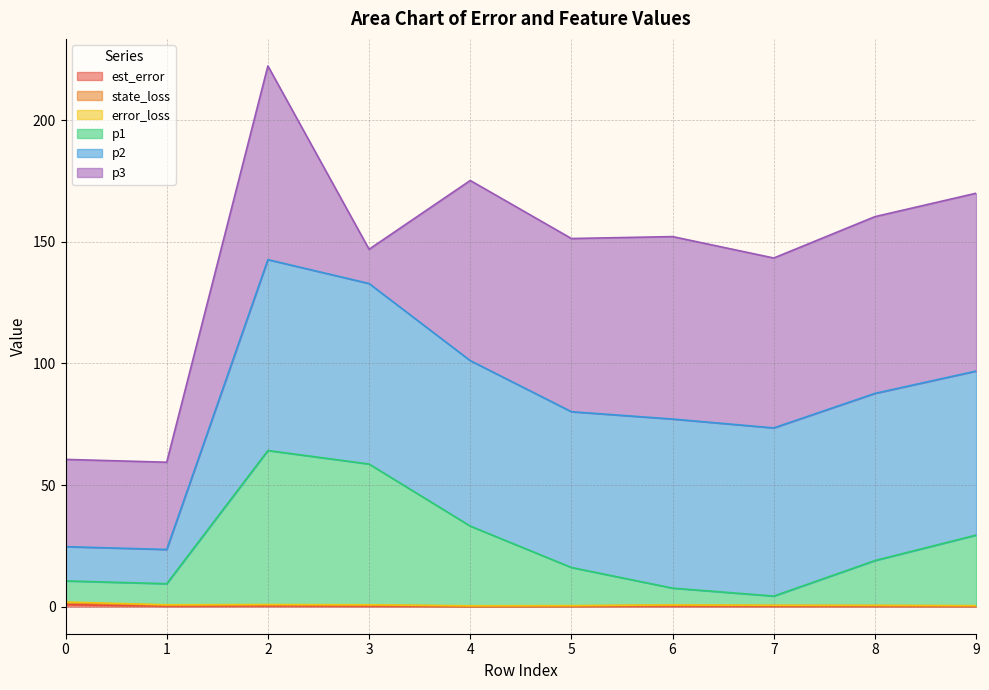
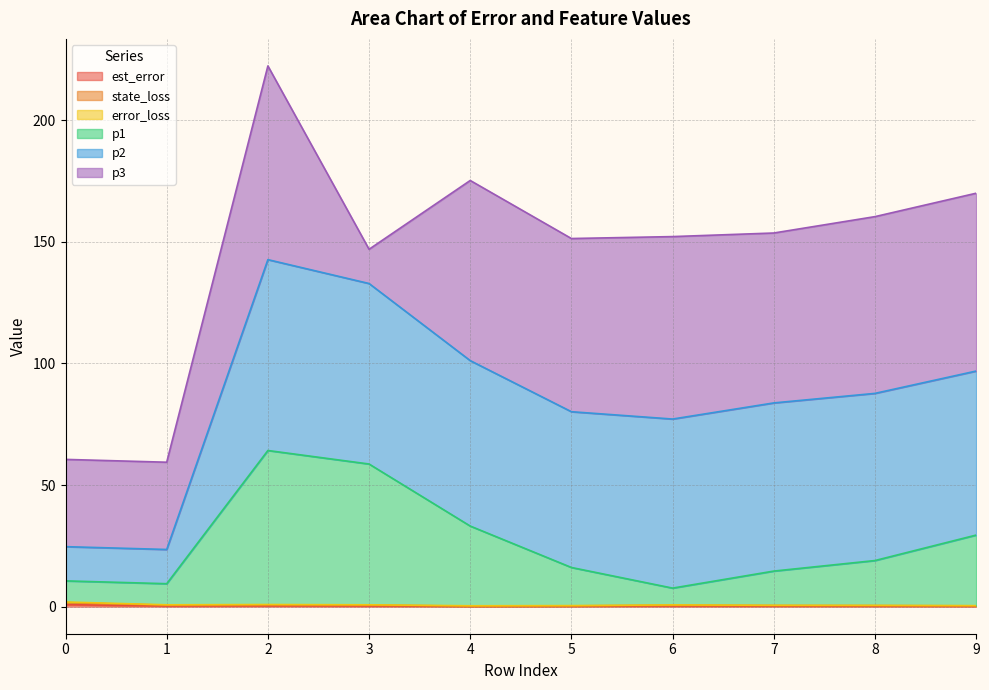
  {
    "p1": {
      "0": 9,
      "1": 9,
      "2": 63,
      "3": 58,
      "4": 33,
      "5": 16,
      "6": 7,
-     "7": 4,
+     "7": 14,
      "8": 18,
      "9": 29
    },
    "p2": {
      "0": 14,
      "1": 14,
      "2": 78,
      "3": 74,
      "4": 68,
      "5": 64,
      "6": 69,
      "7": 69,
      "8": 69,
      "9": 67
    },
    "p3": {
      "0": 36,
      "1": 36,
      "2": 80,
      "3": 14,
      "4": 74,
      "5": 71,
      "6": 75,
      "7": 70,
      "8": 73,
      "9": 73
    }
  }
